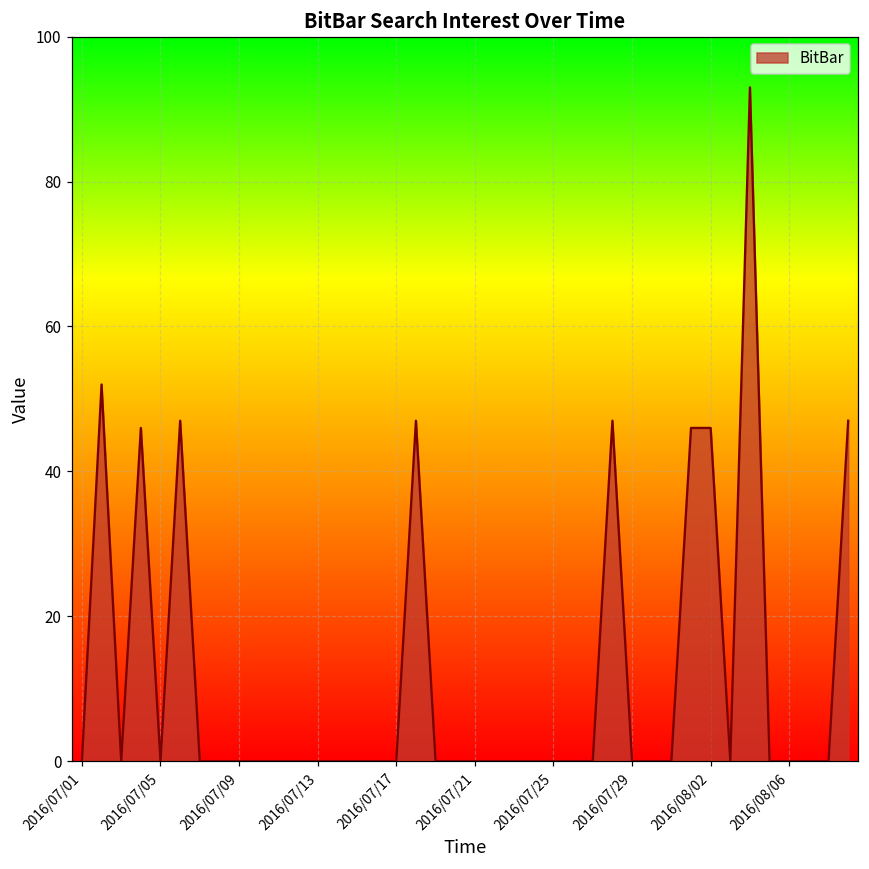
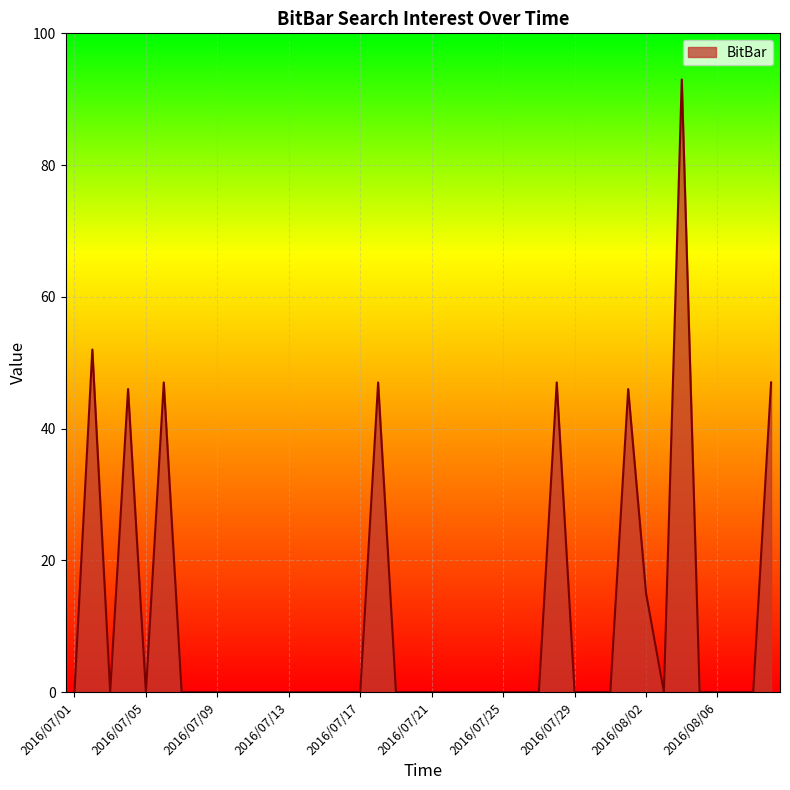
  {
    "2016/07/01": 0,
    "2016/07/05": 0,
    "2016/07/09": 0,
    "2016/07/13": 0,
    "2016/07/17": 0,
    "2016/07/21": 0,
    "2016/07/25": 0,
    "2016/07/29": 0,
-   "2016/08/02": 46,
+   "2016/08/02": 15,
    "2016/08/06": 0
  }
